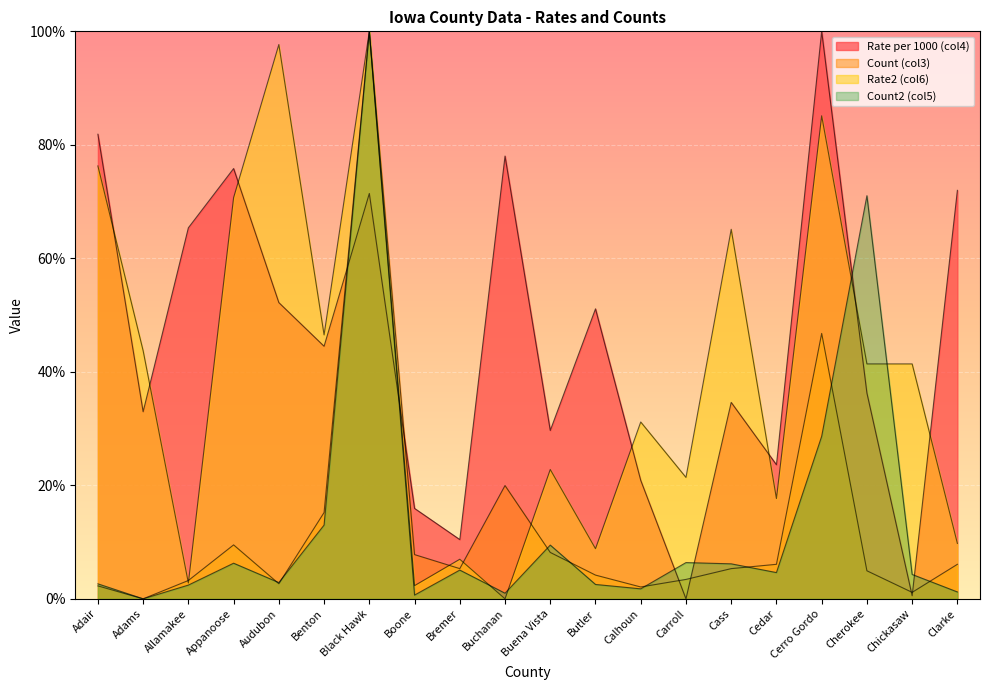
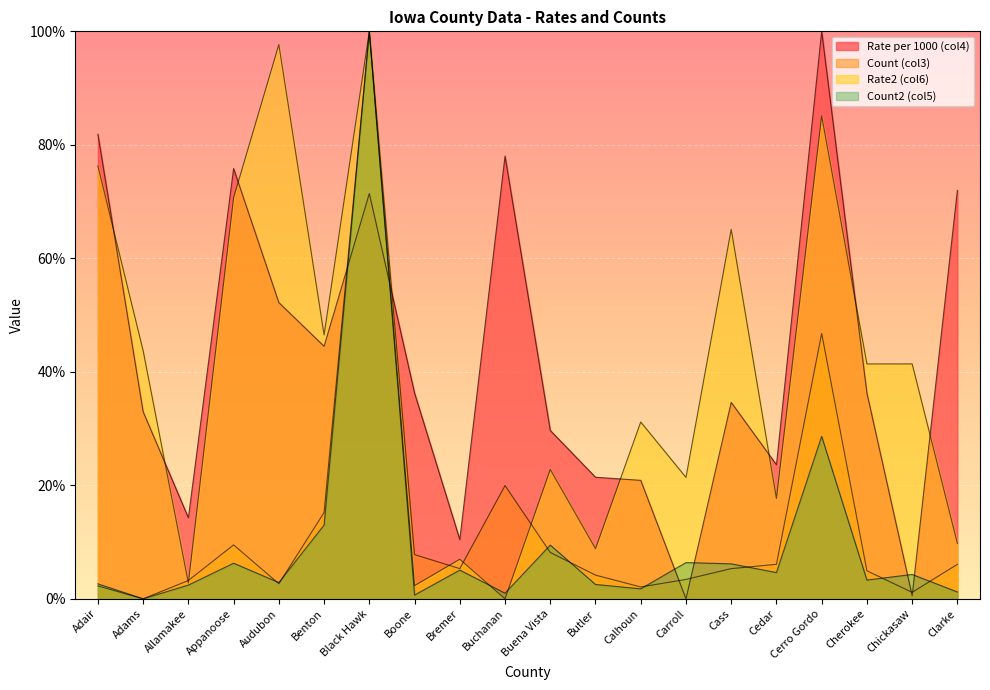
  {
    "Rate per 1000 (col4)": {
      "Adair": "82%",
      "Adams": "33%",
-     "Allamakee": "65%",
+     "Allamakee": "14%",
      "Appanoose": "76%",
      "Audubon": "52%",
      "Benton": "45%",
      "Black Hawk": "71%",
-     "Boone": "16%",
+     "Boone": "36%",
      "Bremer": "10%",
      "Buchanan": "78%",
      "Buena Vista": "30%",
-     "Butler": "51%",
+     "Butler": "21%",
      "Calhoun": "21%",
      "Carroll": "0%",
      "Cass": "35%",
      "Cedar": "24%",
      "Cerro Gordo": "100%",
      "Cherokee": "36%",
      "Chickasaw": "1%",
      "Clarke": "72%"
    },
    "Count2 (col5)": {
      "Appanoose": "6%",
      "Benton": "13%",
      "Boone": "1%",
      "Buchanan": "1%",
      "Buena Vista": "9%",
      "Butler": "3%",
      "Carroll": "6%",
      "Cass": "6%",
      "Cedar": "5%",
      "Cerro Gordo": "29%",
-     "Cherokee": "71%",
+     "Cherokee": "3%",
      "Chickasaw": "4%",
      "Clarke": "1%"
    }
  }
